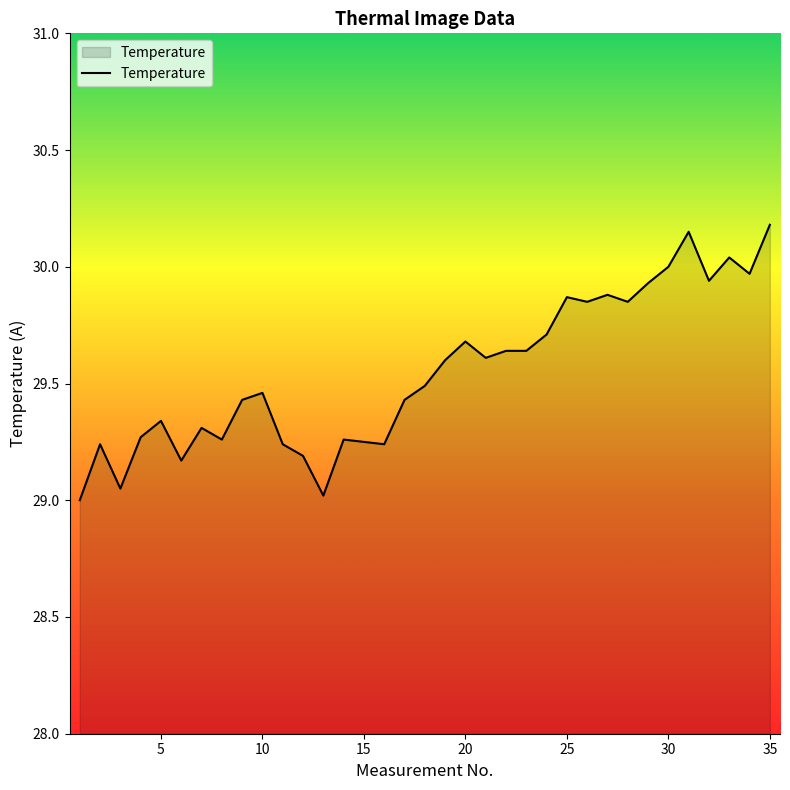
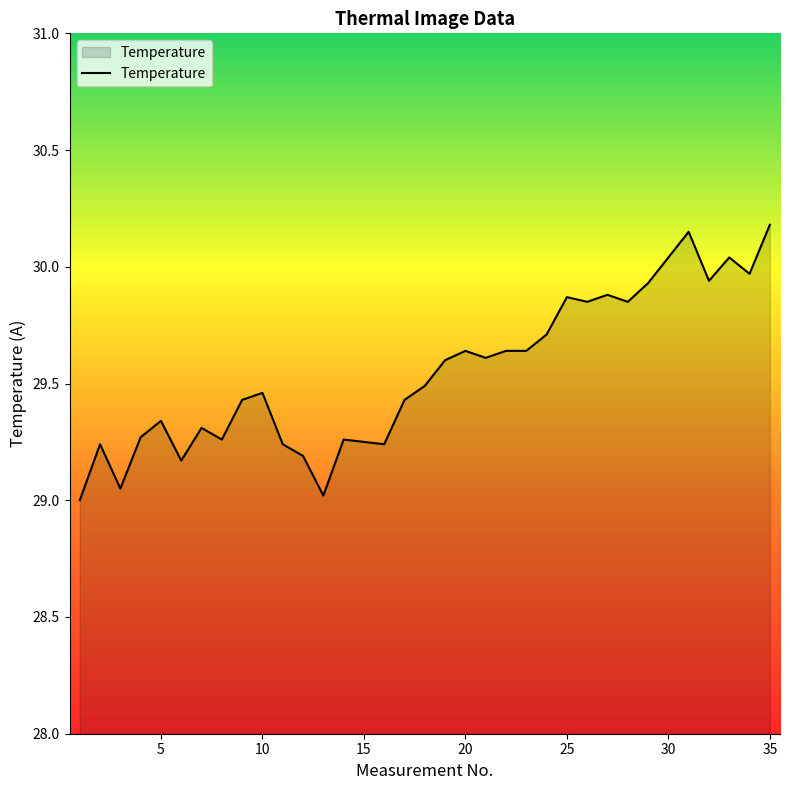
  {
    "5": 29.34,
    "10": 29.46,
    "15": 29.25,
-   "20": 29.68,
+   "20": 29.64,
    "25": 29.87,
-   "30": 30.00,
+   "30": 30.04,
    "35": 30.18
  }
